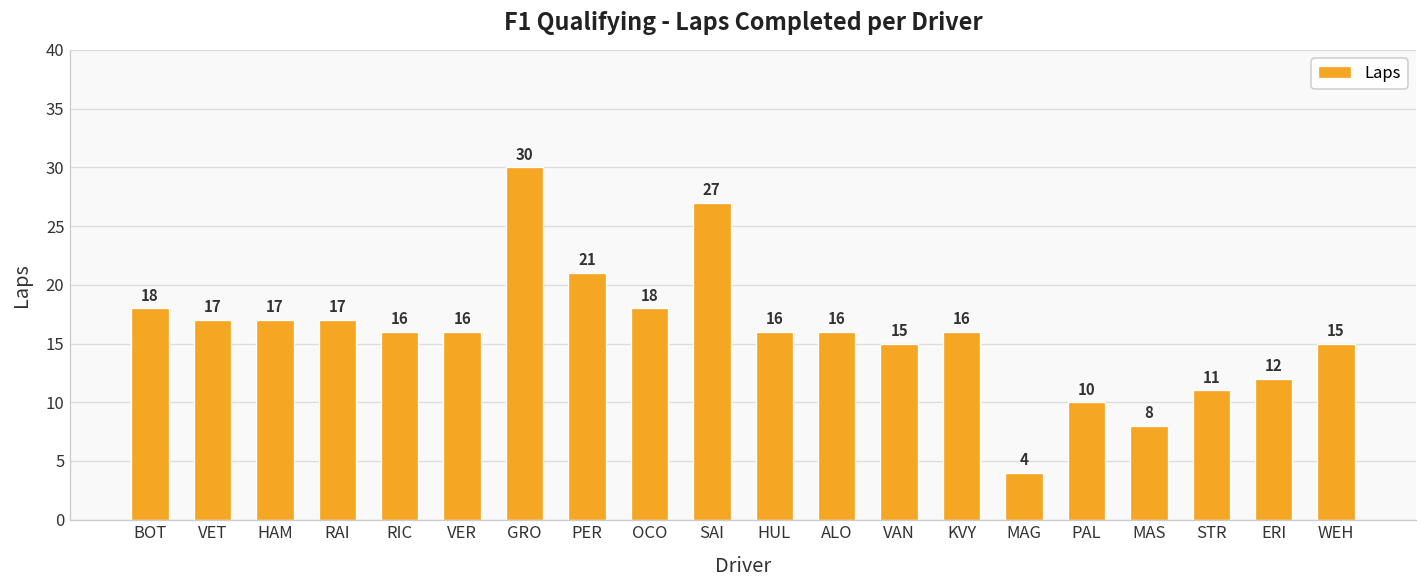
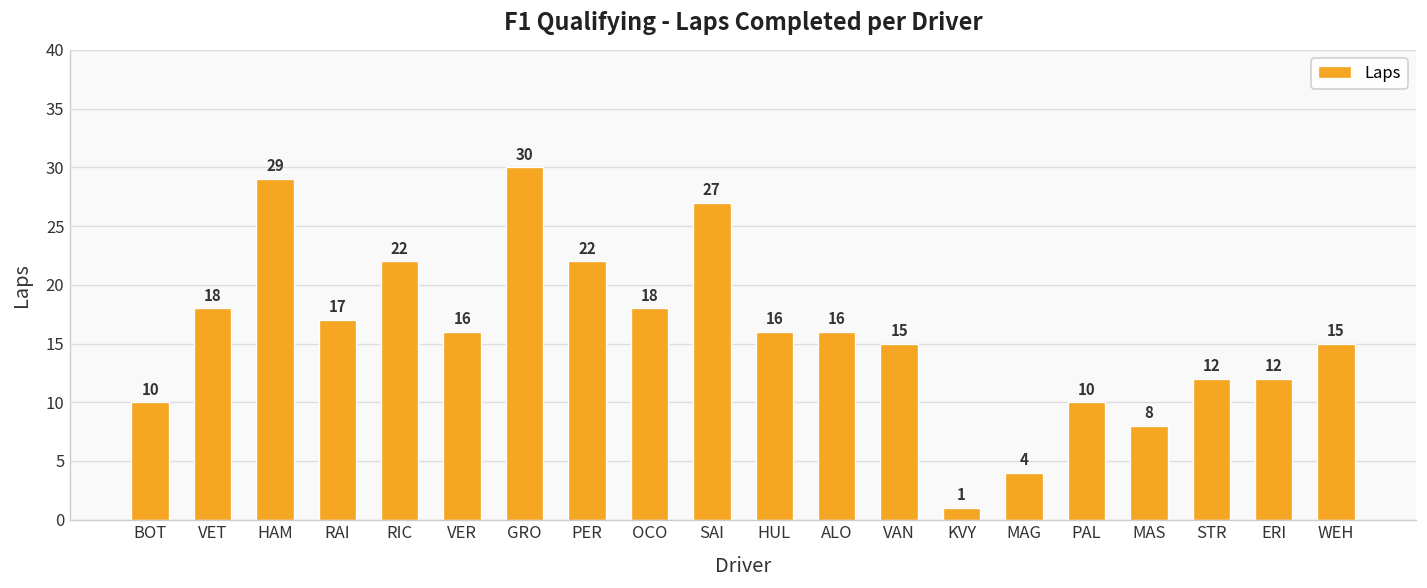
  {
-   "BOT": 18,
-   "VET": 17,
-   "HAM": 17,
+   "BOT": 10,
+   "VET": 18,
+   "HAM": 29,
    "RAI": 17,
-   "RIC": 16,
+   "RIC": 22,
    "VER": 16,
    "GRO": 30,
-   "PER": 21,
+   "PER": 22,
    "OCO": 18,
    "SAI": 27,
    "HUL": 16,
    "ALO": 16,
    "VAN": 15,
-   "KVY": 16,
+   "KVY": 1,
    "MAG": 4,
    "PAL": 10,
    "MAS": 8,
-   "STR": 11,
+   "STR": 12,
    "ERI": 12,
    "WEH": 15
  }
